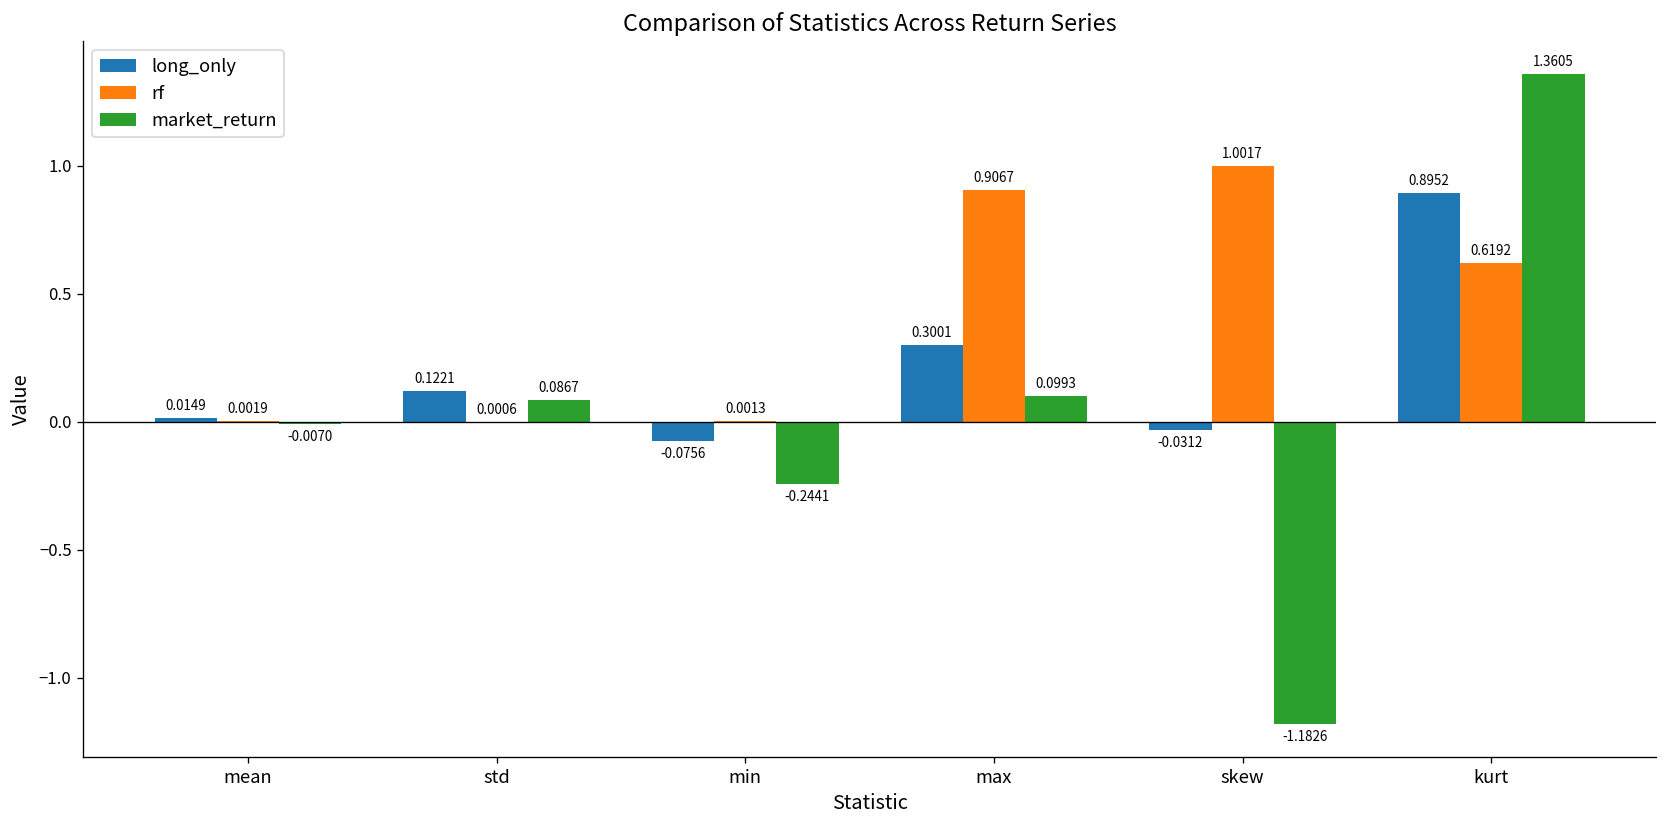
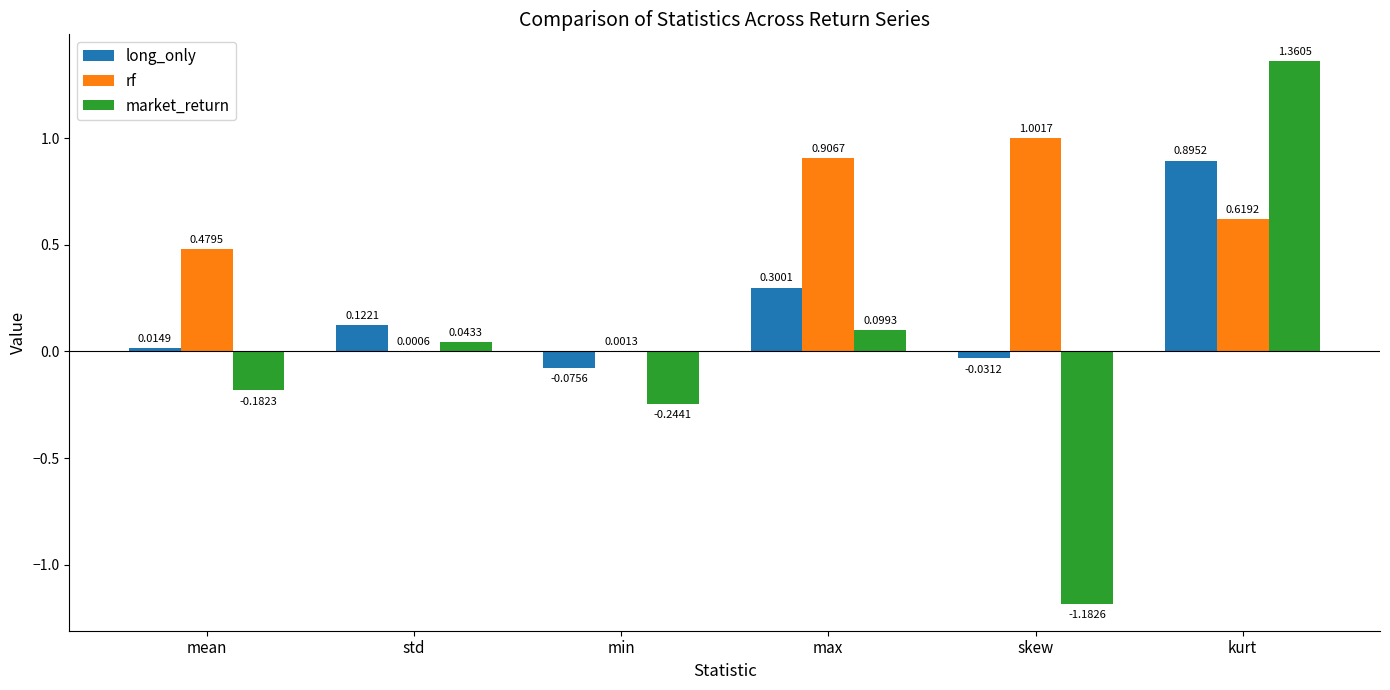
  {
    "long_only": {
      "mean": 0.0149,
      "std": 0.1221,
      "min": -0.0756,
      "max": 0.3001,
      "skew": -0.0312,
      "kurt": 0.8952
    },
    "rf": {
-     "mean": 0.0019,
+     "mean": 0.4795,
      "std": 0.0006,
      "min": 0.0013,
      "max": 0.9067,
      "skew": 1.0017,
      "kurt": 0.6192
    },
    "market_return": {
-     "mean": -0.0070,
-     "std": 0.0867,
+     "mean": -0.1823,
+     "std": 0.0433,
      "min": -0.2441,
      "max": 0.0993,
      "skew": -1.1826,
      "kurt": 1.3605
    }
  }
